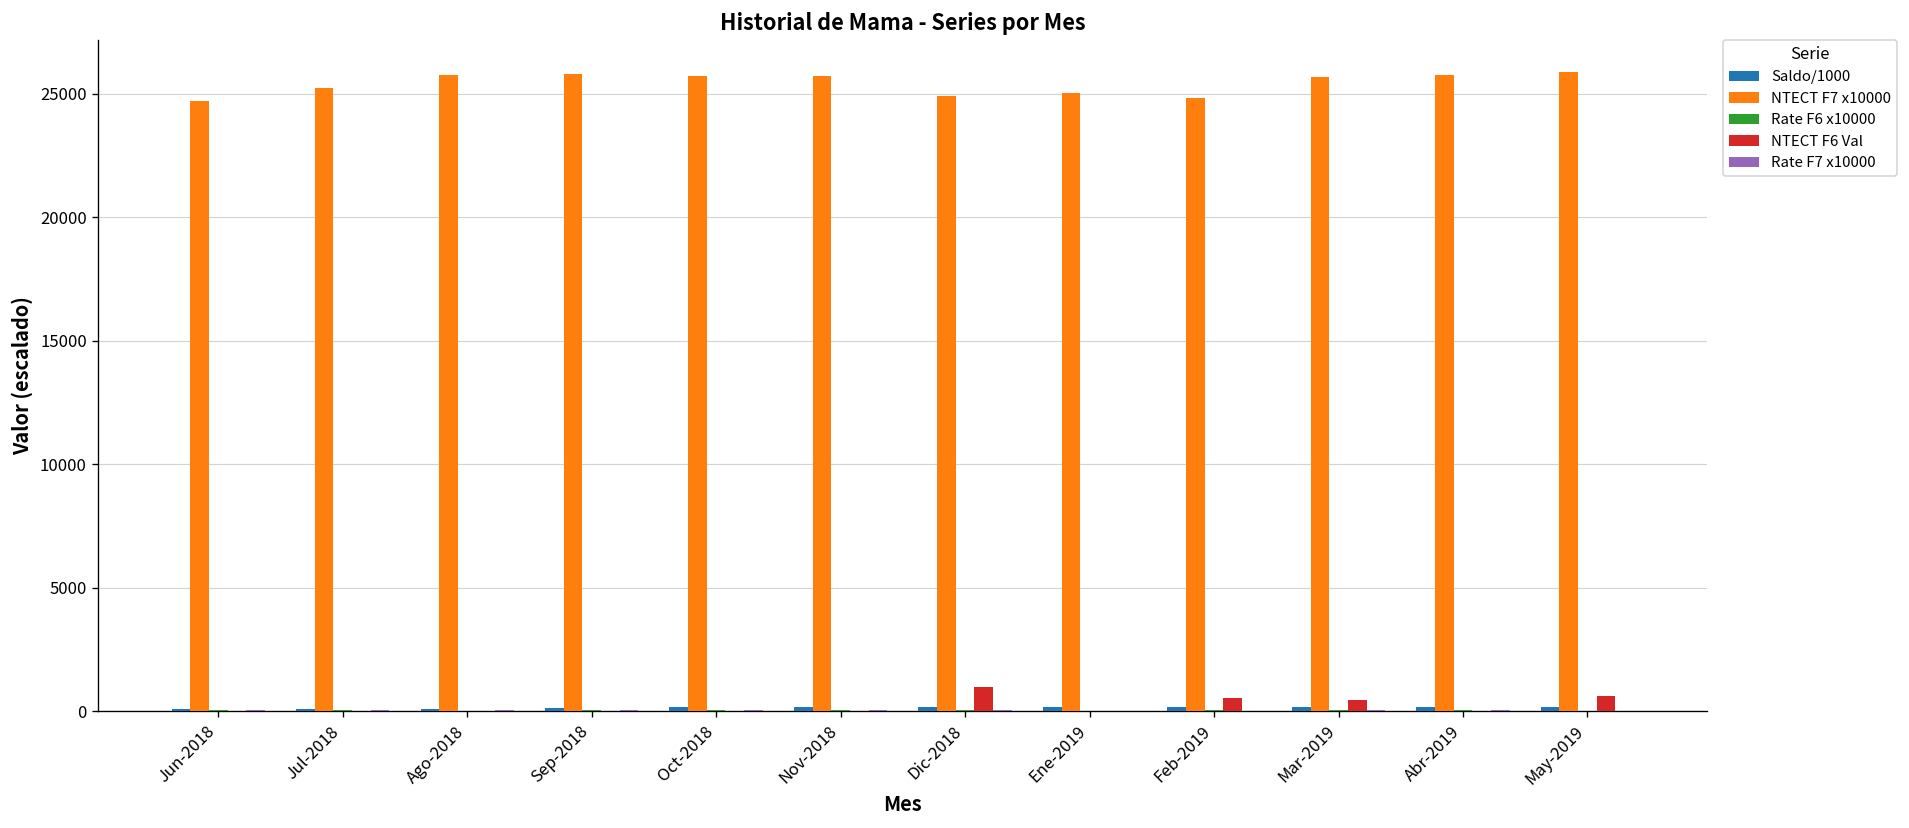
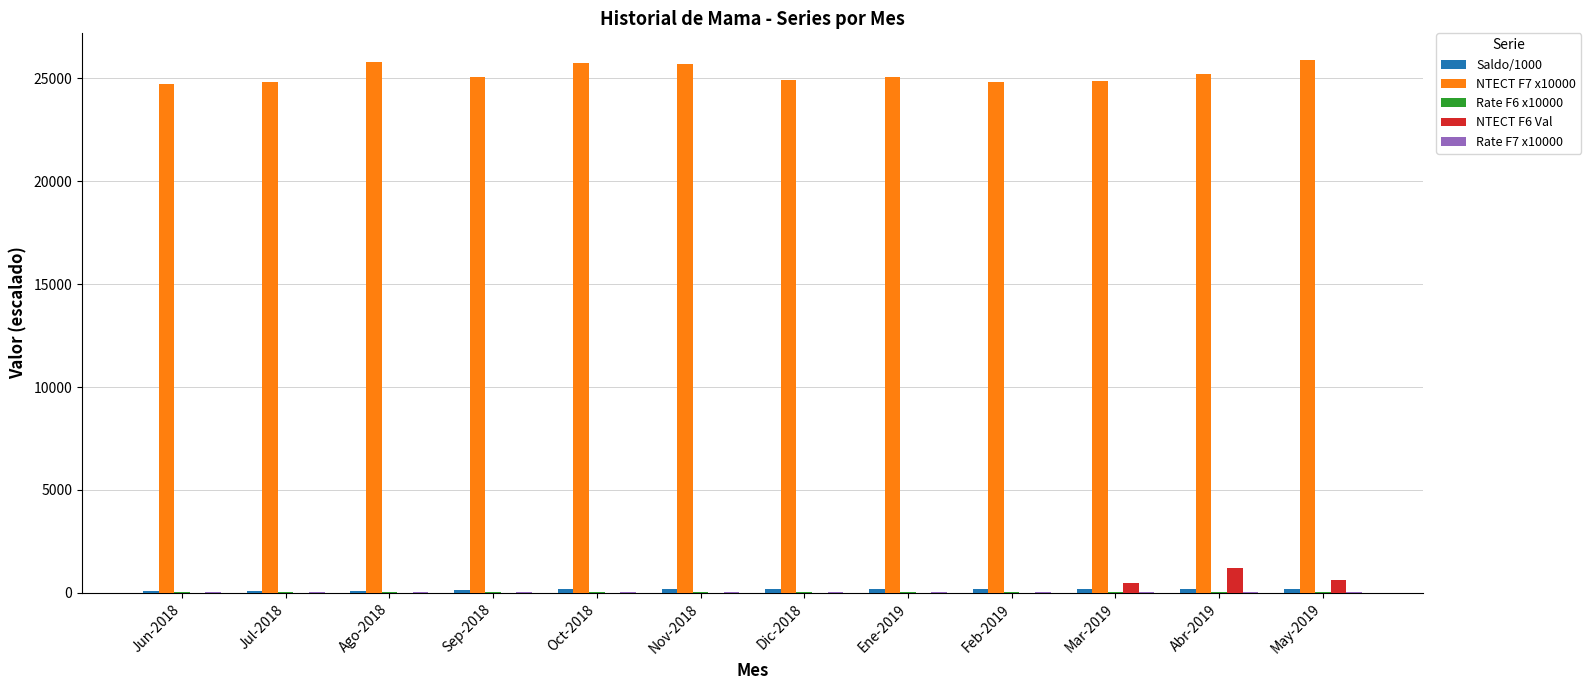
  {
    "Saldo/1000": {
      "Sep-2018": 200,
      "Oct-2018": 200,
      "Nov-2018": 200,
      "Dic-2018": 200,
      "Ene-2019": 200,
      "Feb-2019": 200,
      "Mar-2019": 200,
      "Abr-2019": 200,
      "May-2019": 200
    },
    "NTECT F7 x10000": {
      "Jun-2018": 24700,
-     "Jul-2018": 25200,
+     "Jul-2018": 24800,
      "Ago-2018": 25800,
-     "Sep-2018": 25800,
+     "Sep-2018": 25000,
      "Oct-2018": 25700,
      "Nov-2018": 25700,
      "Dic-2018": 24900,
      "Ene-2019": 25100,
      "Feb-2019": 24800,
-     "Mar-2019": 25700,
-     "Abr-2019": 25800,
+     "Mar-2019": 24800,
+     "Abr-2019": 25200,
      "May-2019": 25900
    },
    "NTECT F6 Val": {
      "Jun-2018": 0,
      "Jul-2018": 0,
      "Ago-2018": 0,
      "Sep-2018": 0,
-     "Dic-2018": 1000,
-     "Feb-2019": 600,
+     "Dic-2018": 0,
+     "Feb-2019": 0,
      "Mar-2019": 500,
-     "Abr-2019": 0,
+     "Abr-2019": 1200,
      "May-2019": 600
    }
  }
